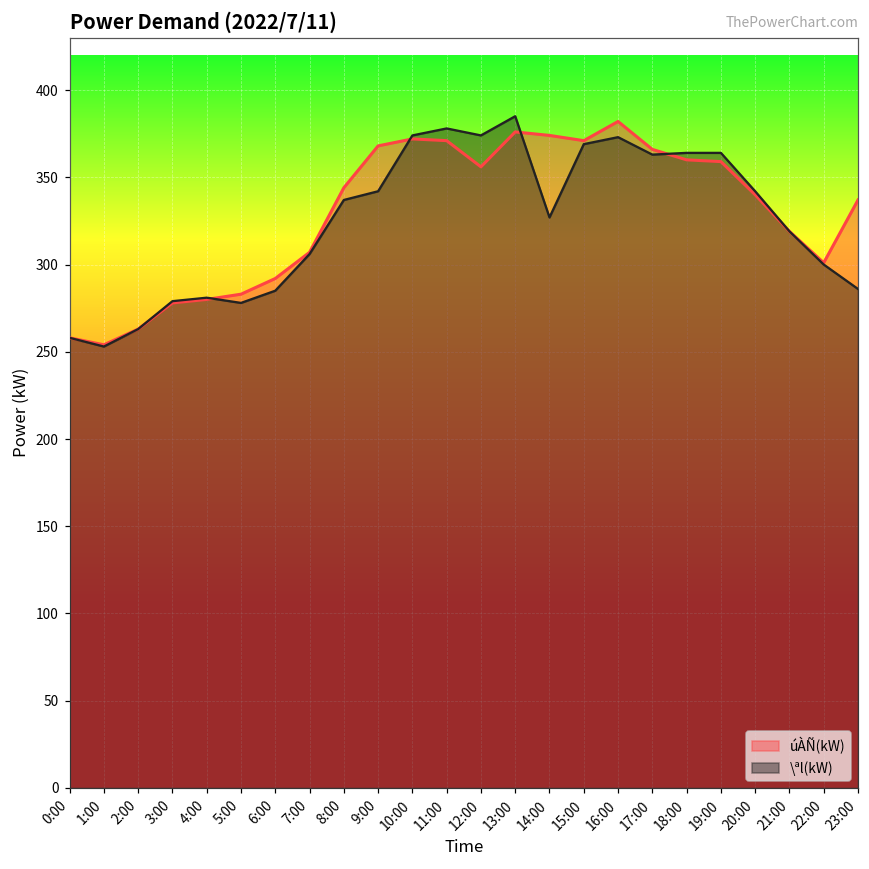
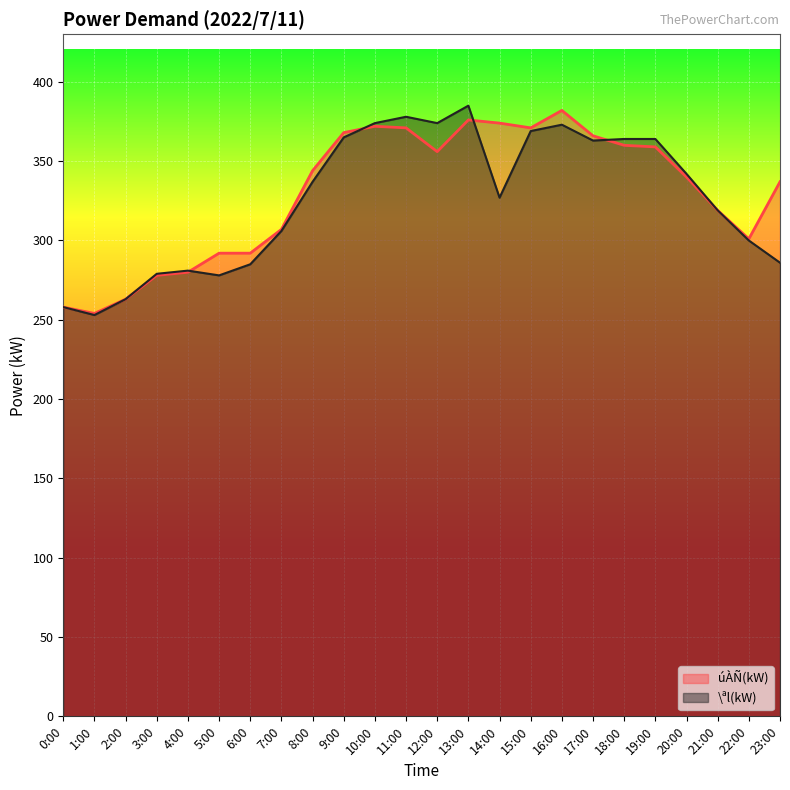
  {
    "úÀÑ(kW)": {
-     "5:00": 283,
+     "5:00": 292,
      "6:00": 292,
      "8:00": 344,
      "9:00": 368,
      "10:00": 372,
      "11:00": 371,
      "12:00": 356,
      "13:00": 376,
      "14:00": 374,
      "15:00": 371,
      "16:00": 382,
      "17:00": 366,
      "18:00": 360,
      "19:00": 359,
      "20:00": 340,
      "23:00": 337
    },
    "\\ªl(kW)": {
      "5:00": 278,
      "6:00": 285,
      "8:00": 337,
-     "9:00": 342,
+     "9:00": 365,
      "10:00": 374,
      "11:00": 378,
      "12:00": 374,
      "13:00": 385,
      "14:00": 327,
      "15:00": 369,
      "16:00": 373,
      "17:00": 363,
      "18:00": 364,
      "19:00": 364,
      "20:00": 342,
      "23:00": 286
    }
  }
